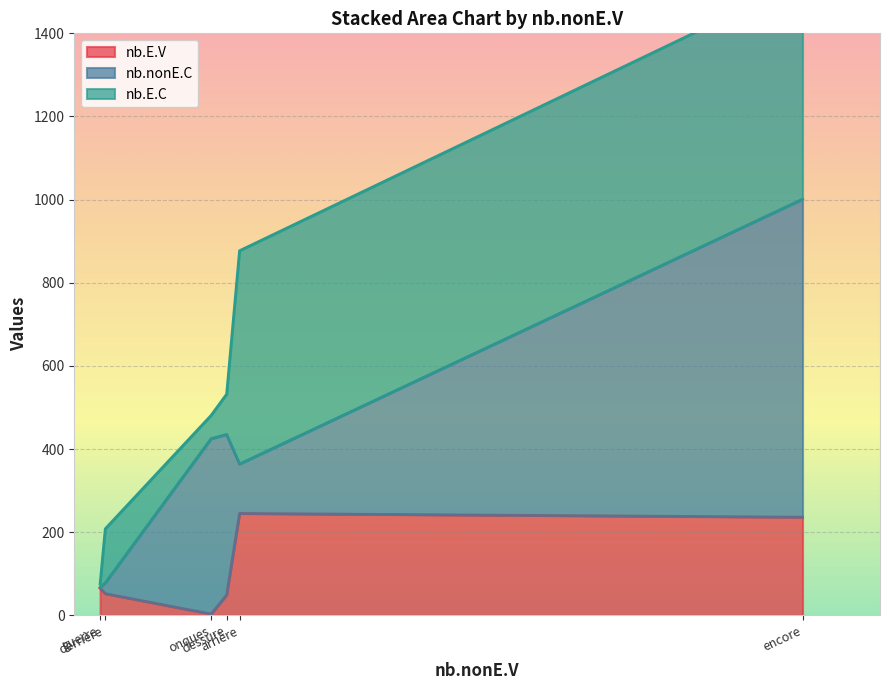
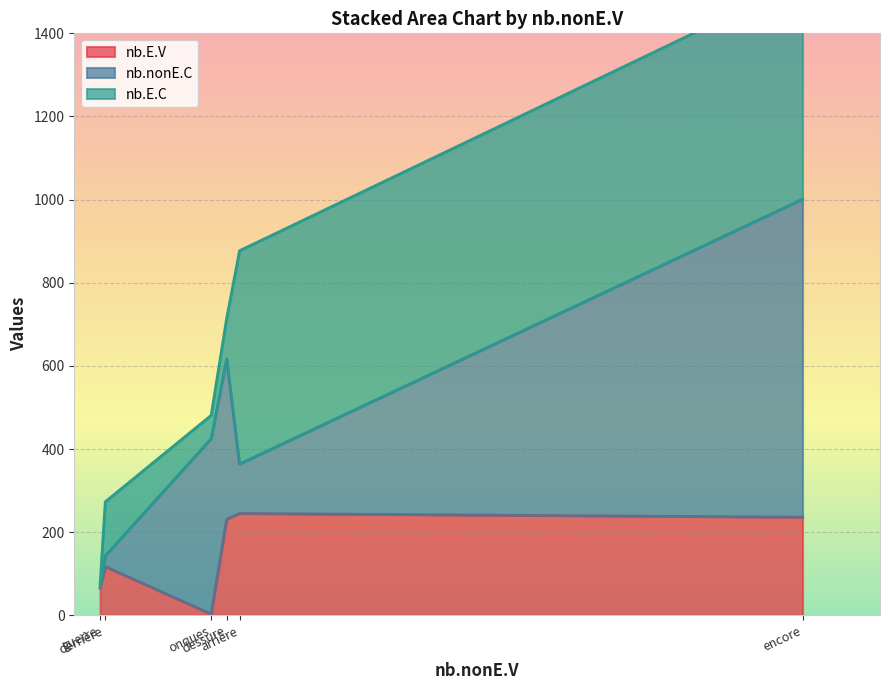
  {
    "nb.E.V": {
-     "derrière": 50,
+     "derrière": 120,
      "onques": 0,
-     "dessure": 50,
+     "dessure": 230,
      "arrière": 250,
      "encore": 240
    }
  }
